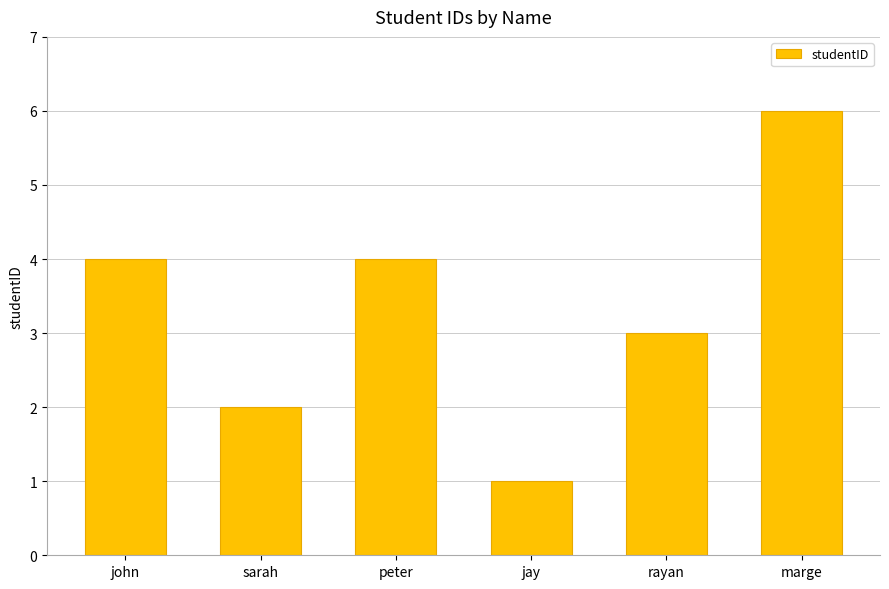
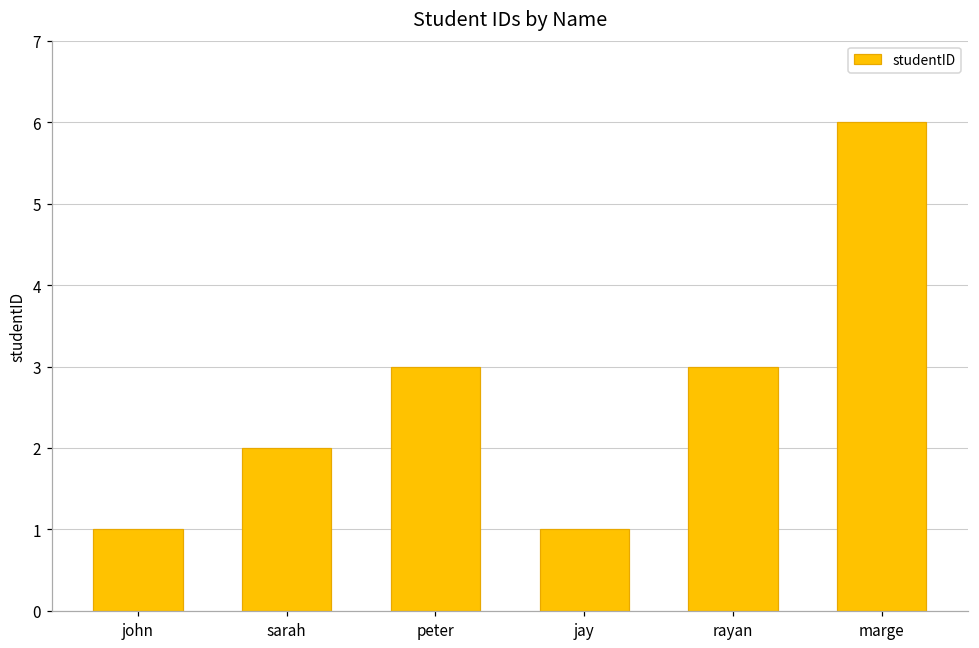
  {
-   "john": 4,
+   "john": 1,
    "sarah": 2,
-   "peter": 4,
+   "peter": 3,
    "jay": 1,
    "rayan": 3,
    "marge": 6
  }
